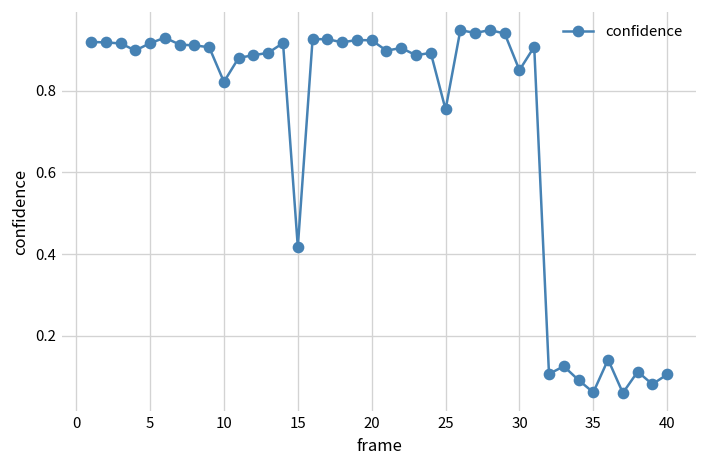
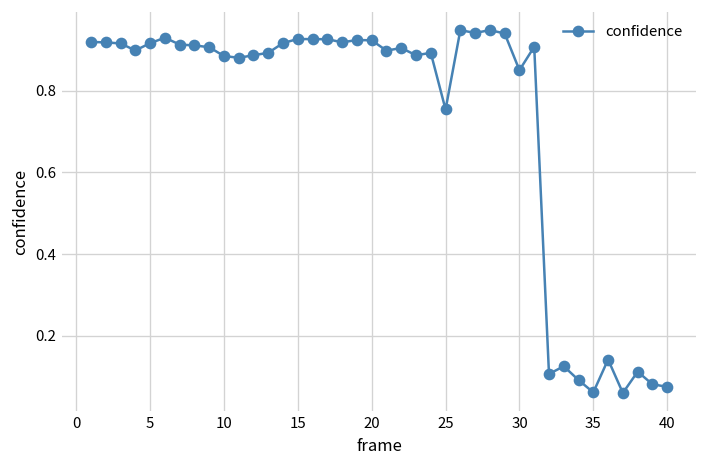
  {
    "5": 0.92,
-   "10": 0.82,
-   "15": 0.42,
+   "10": 0.88,
+   "15": 0.93,
    "20": 0.92,
    "25": 0.75,
    "30": 0.85,
    "35": 0.06,
-   "40": 0.11
+   "40": 0.07
  }
